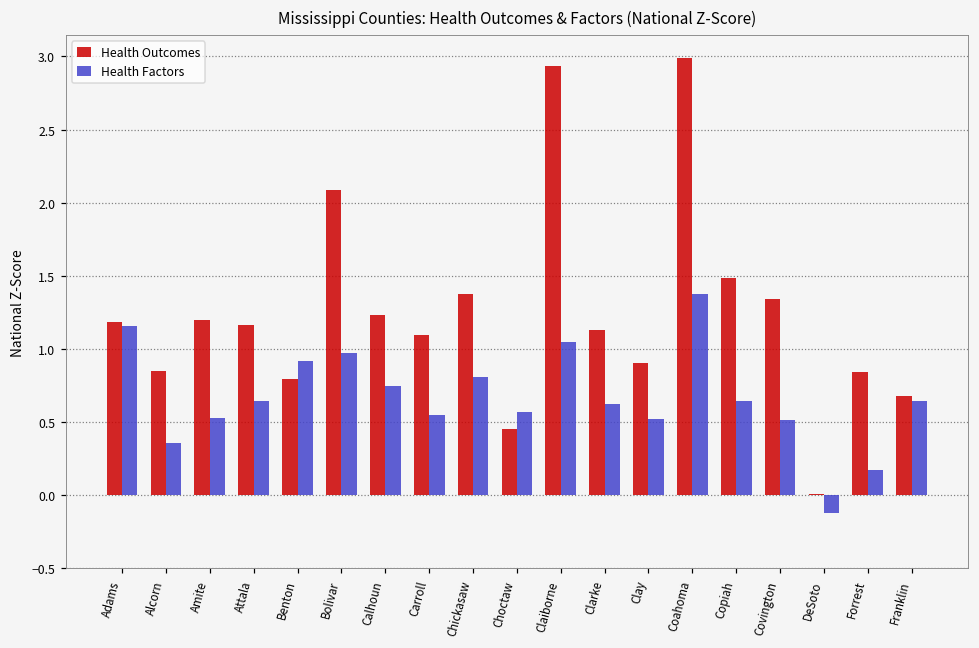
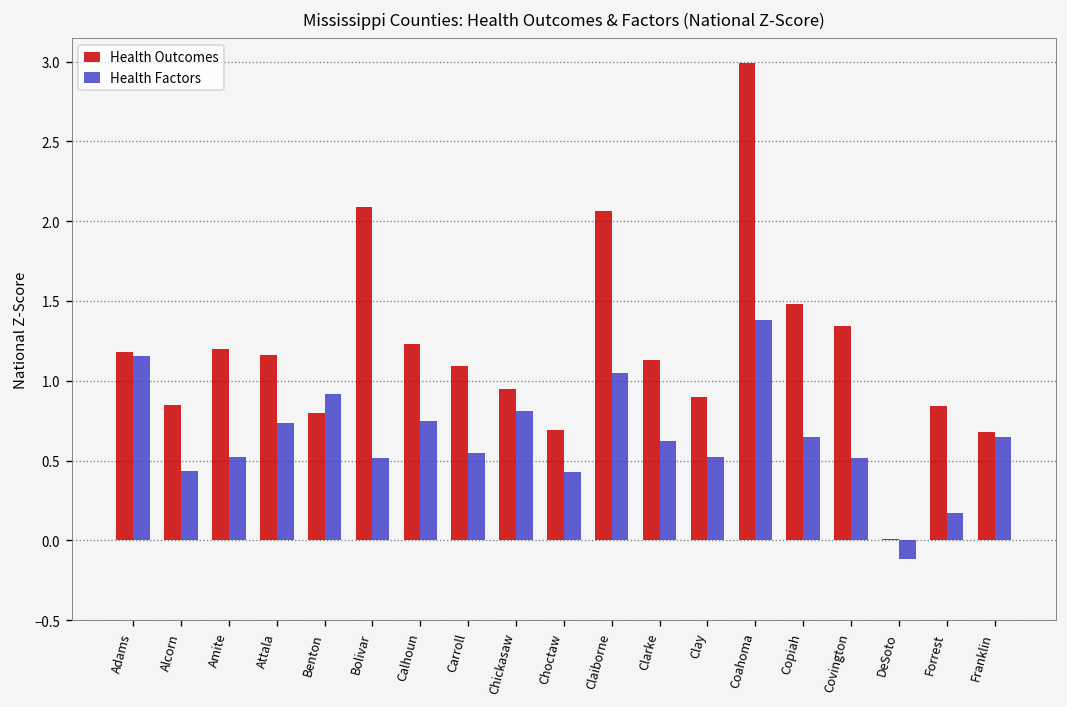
  {
    "Health Outcomes": {
      "Adams": 1.18,
      "Alcorn": 0.85,
      "Amite": 1.20,
      "Attala": 1.16,
      "Benton": 0.80,
      "Bolivar": 2.09,
      "Calhoun": 1.23,
      "Carroll": 1.09,
-     "Chickasaw": 1.37,
-     "Choctaw": 0.45,
-     "Claiborne": 2.93,
+     "Chickasaw": 0.95,
+     "Choctaw": 0.69,
+     "Claiborne": 2.07,
      "Clarke": 1.13,
      "Clay": 0.90,
      "Coahoma": 2.99,
      "Copiah": 1.48,
      "Covington": 1.34,
      "Forrest": 0.84,
      "Franklin": 0.68
    },
    "Health Factors": {
      "Adams": 1.16,
-     "Alcorn": 0.36,
+     "Alcorn": 0.44,
      "Amite": 0.53,
-     "Attala": 0.65,
+     "Attala": 0.73,
      "Benton": 0.92,
-     "Bolivar": 0.97,
+     "Bolivar": 0.52,
      "Calhoun": 0.75,
      "Carroll": 0.55,
      "Chickasaw": 0.81,
-     "Choctaw": 0.57,
+     "Choctaw": 0.43,
      "Claiborne": 1.05,
      "Clarke": 0.62,
      "Clay": 0.52,
      "Coahoma": 1.38,
      "Copiah": 0.65,
      "Covington": 0.52,
      "DeSoto": -0.12,
      "Forrest": 0.17,
      "Franklin": 0.64
    }
  }
